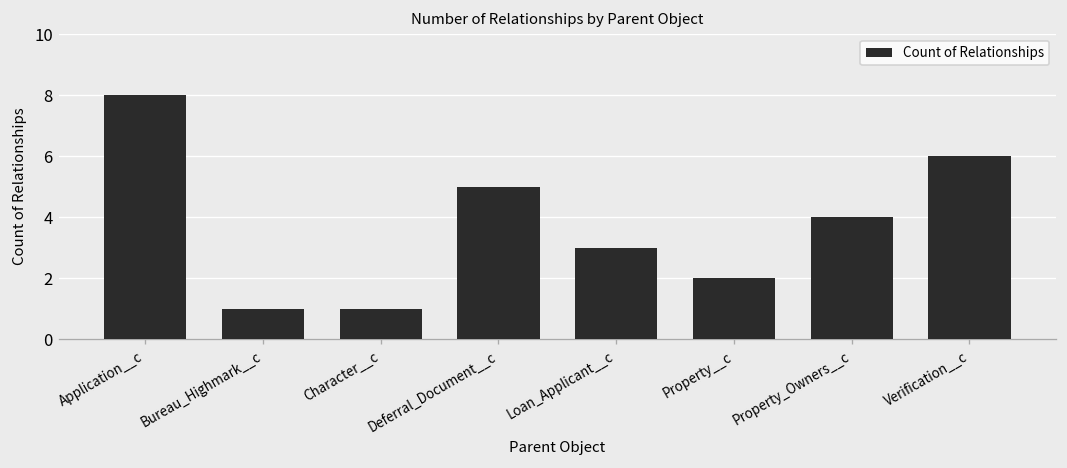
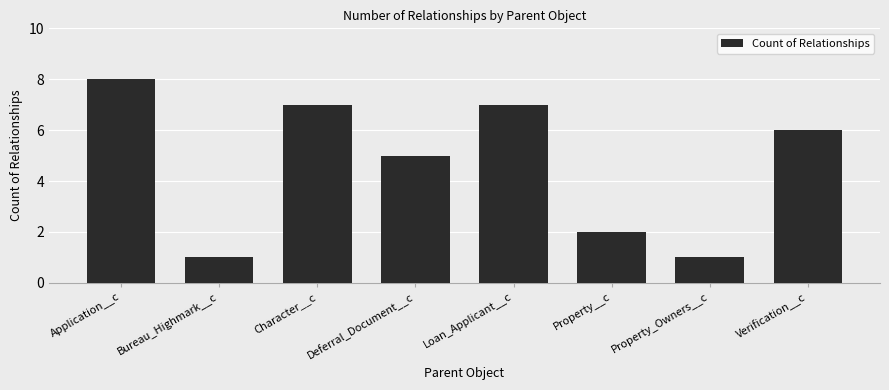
  {
    "Application__c": 8,
    "Bureau_Highmark__c": 1,
-   "Character__c": 1,
+   "Character__c": 7,
    "Deferral_Document__c": 5,
-   "Loan_Applicant__c": 3,
+   "Loan_Applicant__c": 7,
    "Property__c": 2,
-   "Property_Owners__c": 4,
+   "Property_Owners__c": 1,
    "Verification__c": 6
  }
